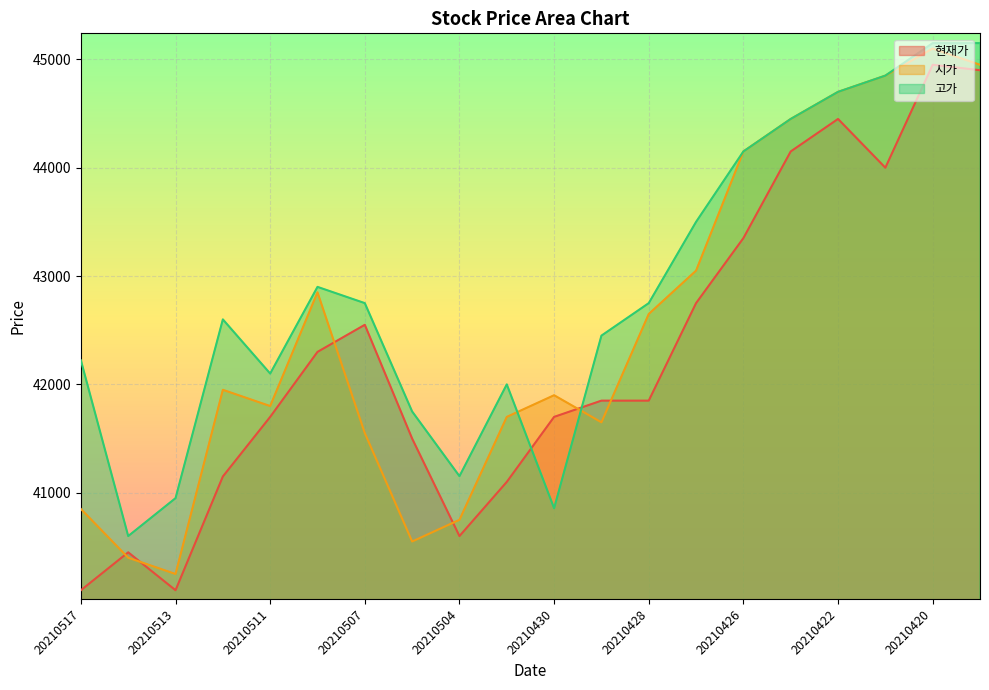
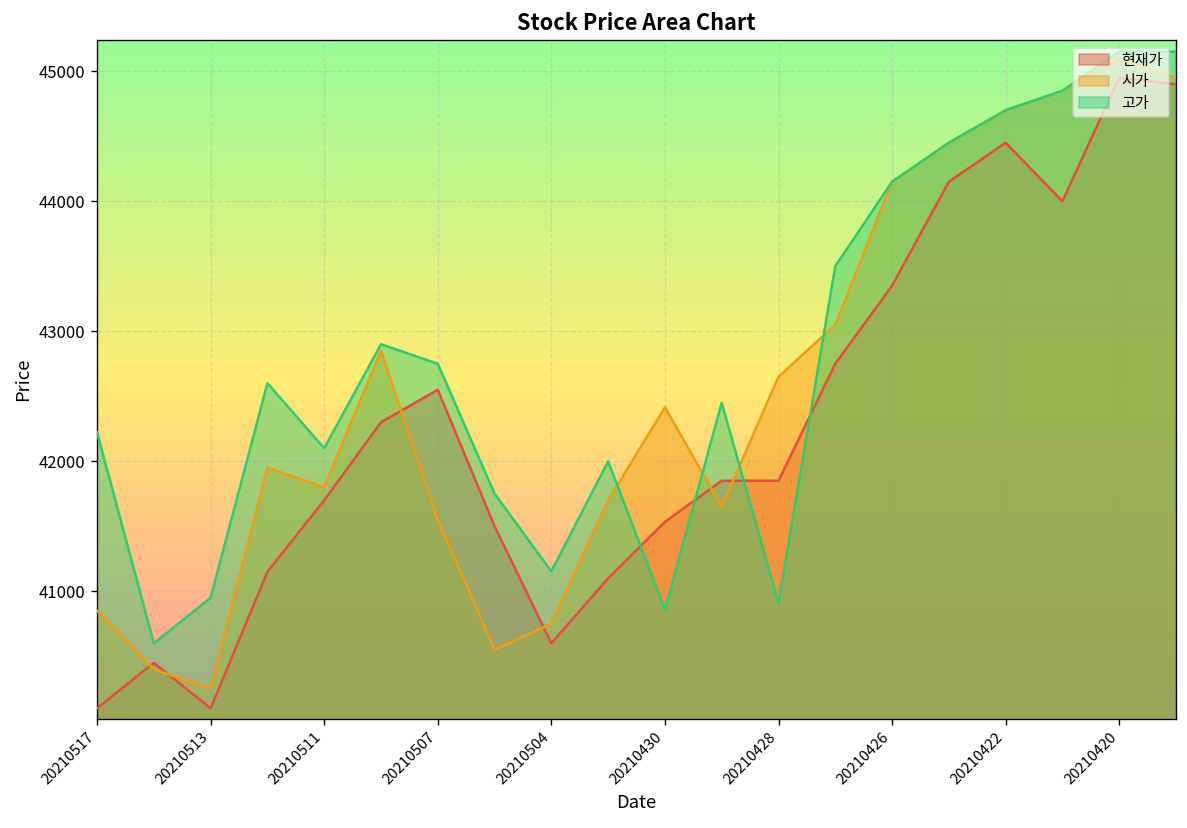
  {
    "현재가": {
      "20210517": 40100,
      "20210513": 40100,
      "20210511": 41700,
      "20210507": 42550,
      "20210504": 40600,
-     "20210430": 41700,
+     "20210430": 41530,
      "20210428": 41850,
      "20210426": 43350,
      "20210422": 44450
    },
    "시가": {
      "20210517": 40850,
      "20210513": 40250,
      "20210511": 41800,
      "20210507": 41550,
      "20210504": 40750,
-     "20210430": 41900,
+     "20210430": 42410,
      "20210428": 42650
    },
    "고가": {
      "20210517": 42220,
      "20210513": 40950,
      "20210511": 42100,
      "20210507": 42750,
      "20210504": 41150,
      "20210430": 40860,
-     "20210428": 42750
+     "20210428": 40910
    }
  }
